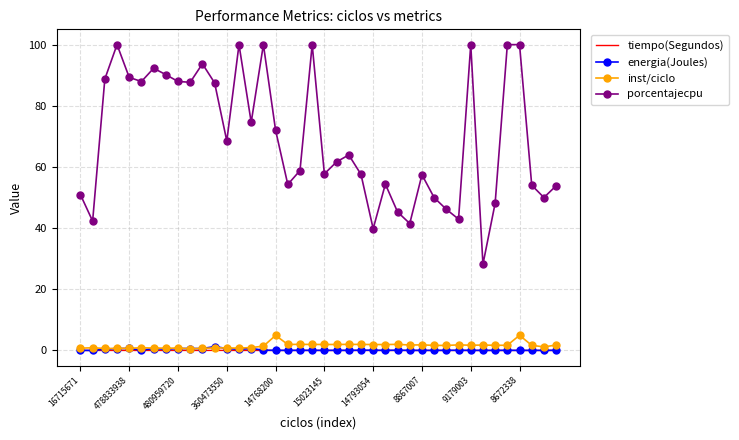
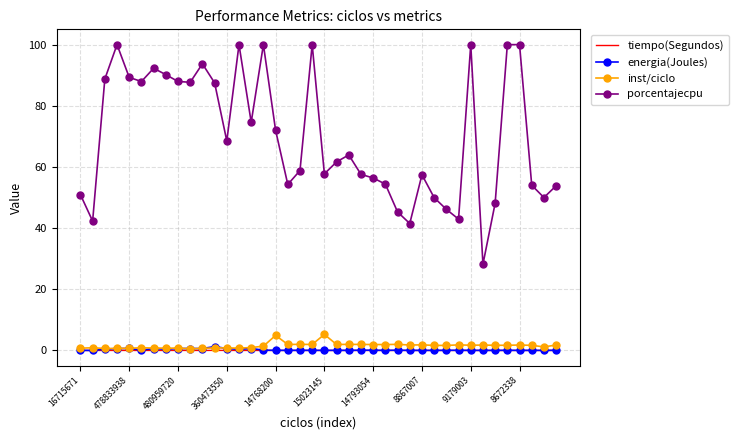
  {
    "inst/ciclo": {
      "14768200": 5,
-     "15023145": 2,
+     "15023145": 5,
      "14793054": 2,
      "8867007": 2,
      "9179003": 2,
-     "8672338": 5
+     "8672338": 2
    },
    "porcentajecpu": {
      "16715671": 51,
      "478833938": 89,
      "480959720": 88,
      "360473550": 69,
      "14768200": 72,
      "15023145": 58,
-     "14793054": 40,
+     "14793054": 56,
      "8867007": 57,
      "9179003": 100,
      "8672338": 100
    }
  }
